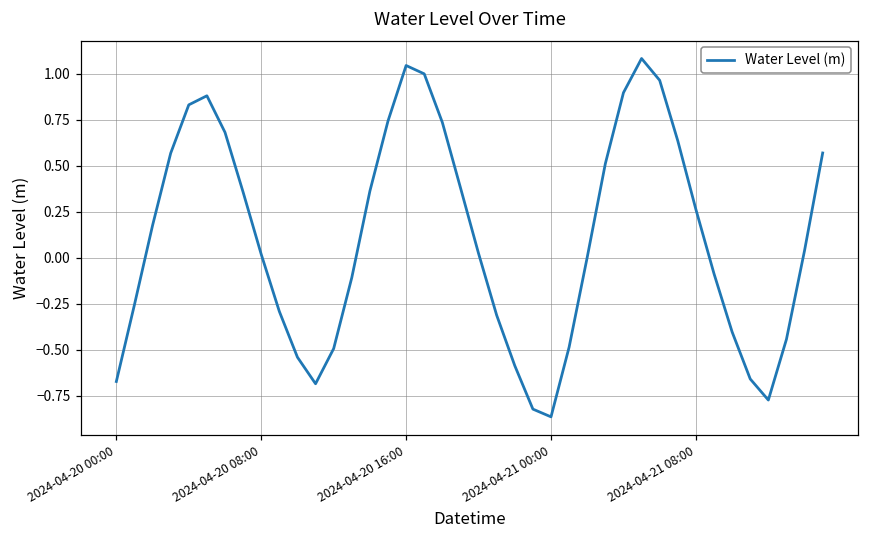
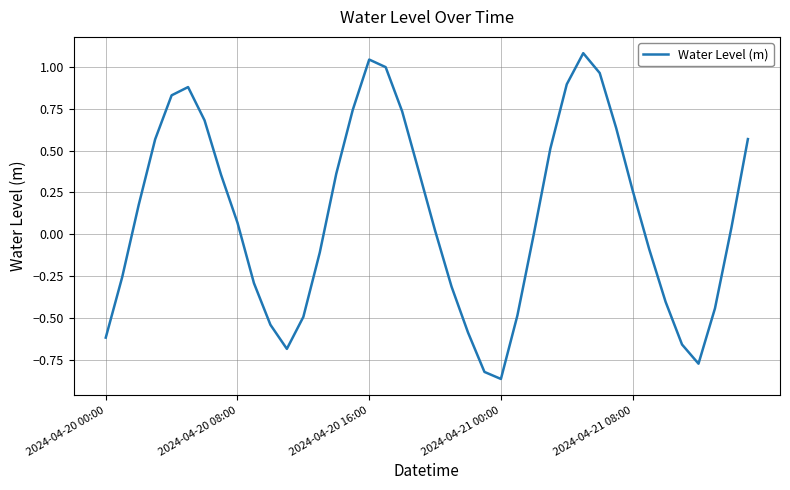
  {
-   "2024-04-20 00:00": -0.67,
-   "2024-04-20 08:00": 0.02,
+   "2024-04-20 00:00": -0.62,
+   "2024-04-20 08:00": 0.07,
    "2024-04-20 16:00": 1.04,
    "2024-04-21 00:00": -0.87,
    "2024-04-21 08:00": 0.26
  }
